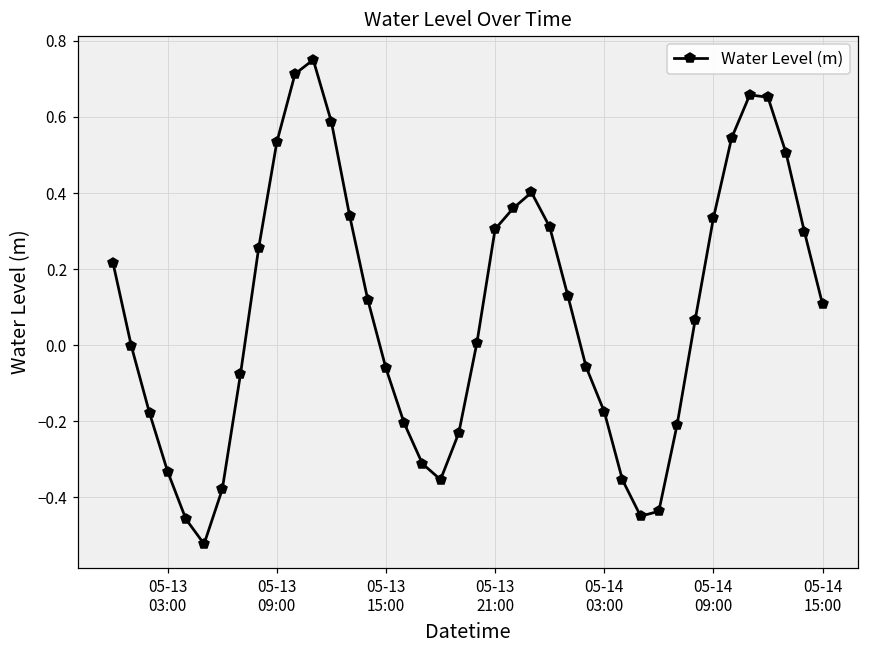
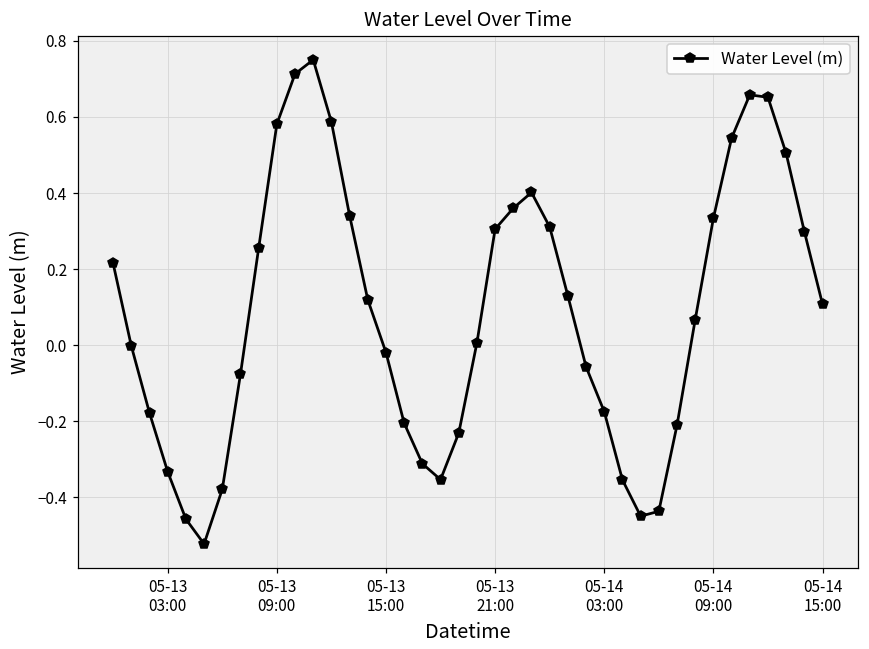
  {
    "05-13 03:00": -0.33,
-   "05-13 09:00": 0.53,
-   "05-13 15:00": -0.06,
+   "05-13 09:00": 0.58,
+   "05-13 15:00": -0.02,
    "05-13 21:00": 0.31,
    "05-14 03:00": -0.17,
    "05-14 09:00": 0.33,
    "05-14 15:00": 0.11
  }
